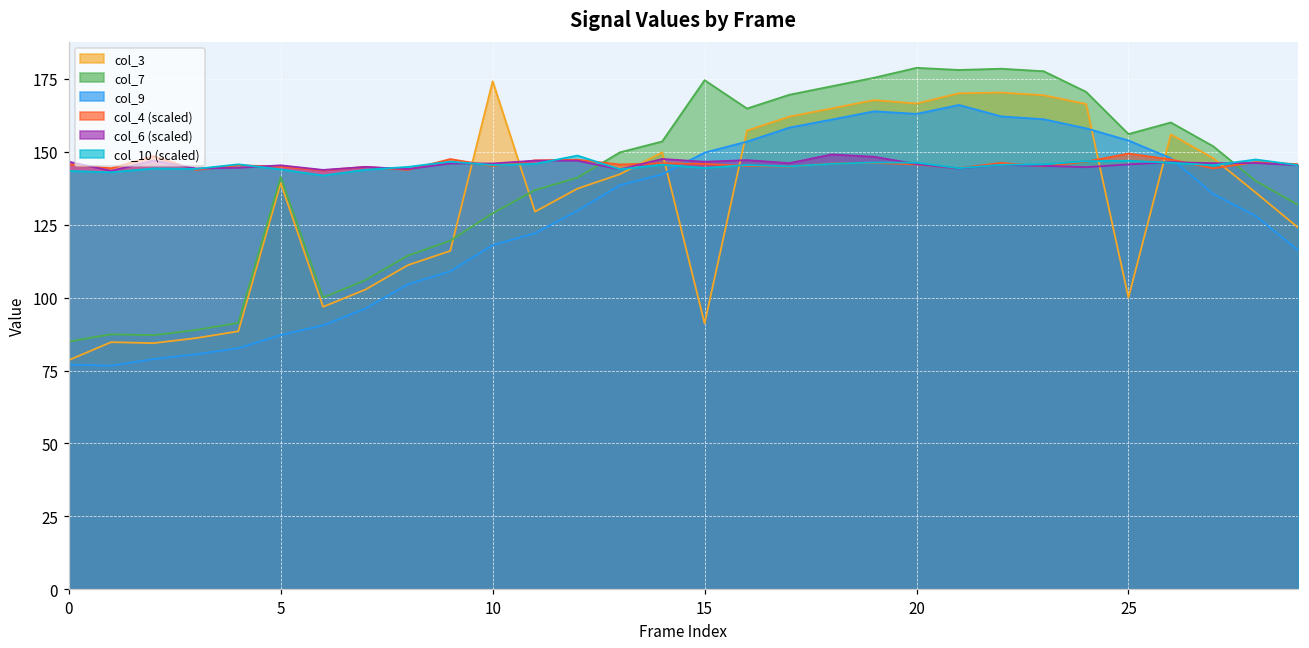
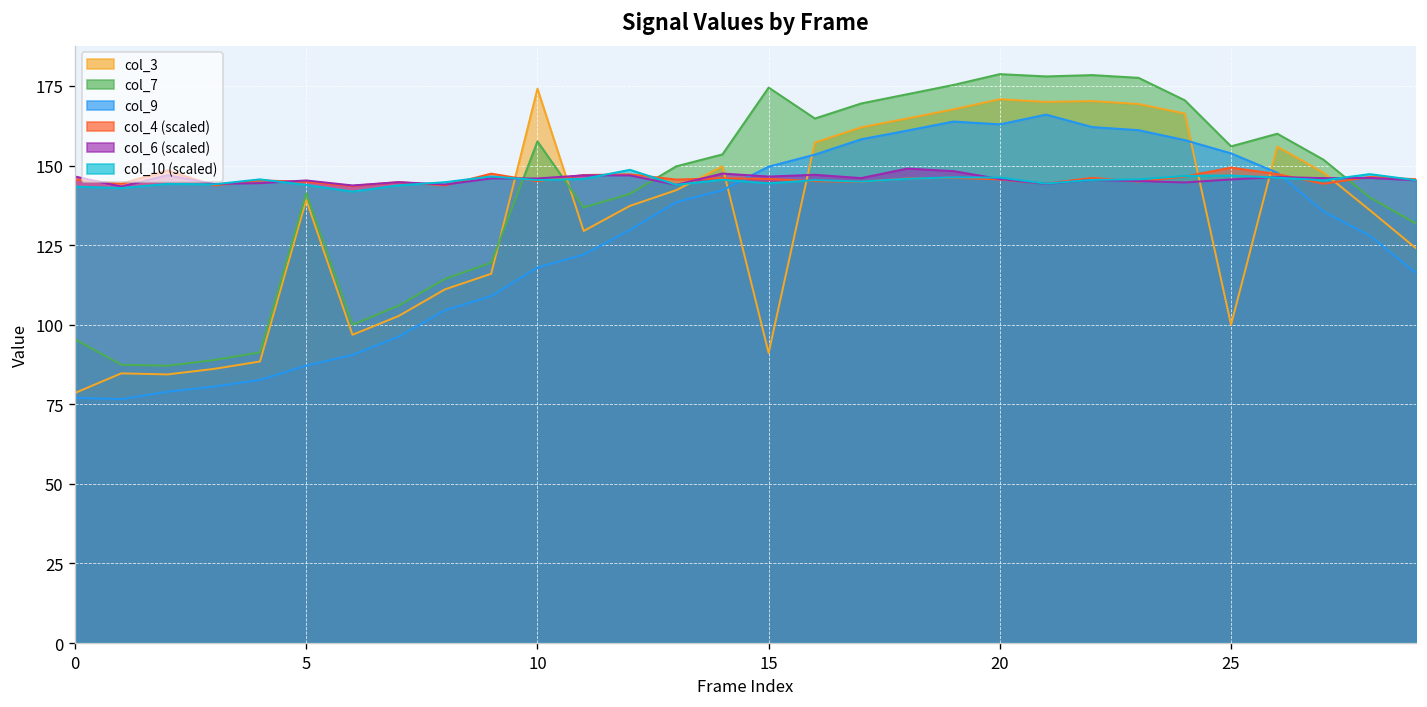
  {
    "col_3": {
      "0": 79,
      "5": 139,
      "10": 174,
      "15": 91,
-     "20": 166,
+     "20": 171,
      "25": 100
    },
    "col_7": {
-     "0": 85,
+     "0": 95,
      "5": 141,
-     "10": 129,
+     "10": 158,
      "15": 175,
      "20": 179,
      "25": 156
    },
    "col_4 (scaled)": {
      "25": 149
    },
    "col_6 (scaled)": {
      "25": 146
    }
  }
